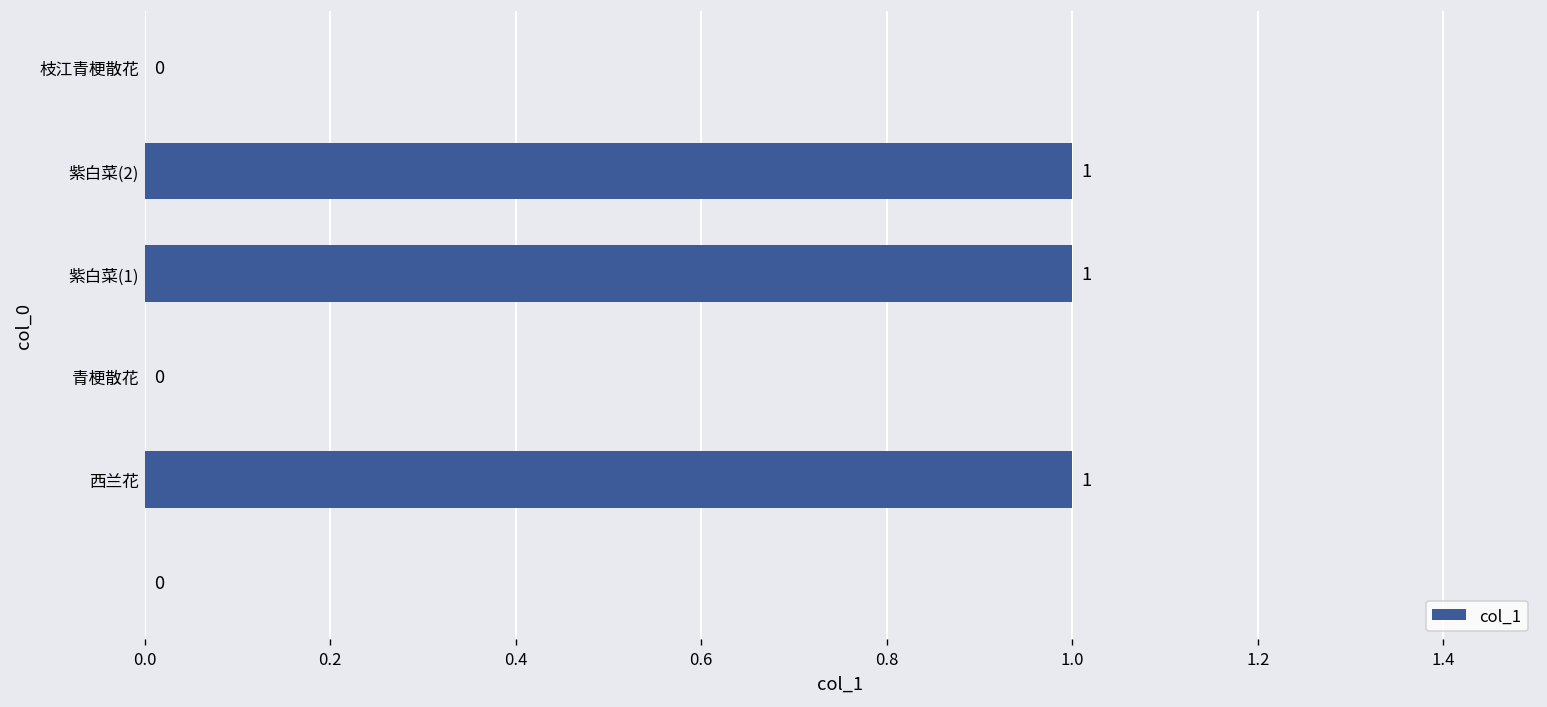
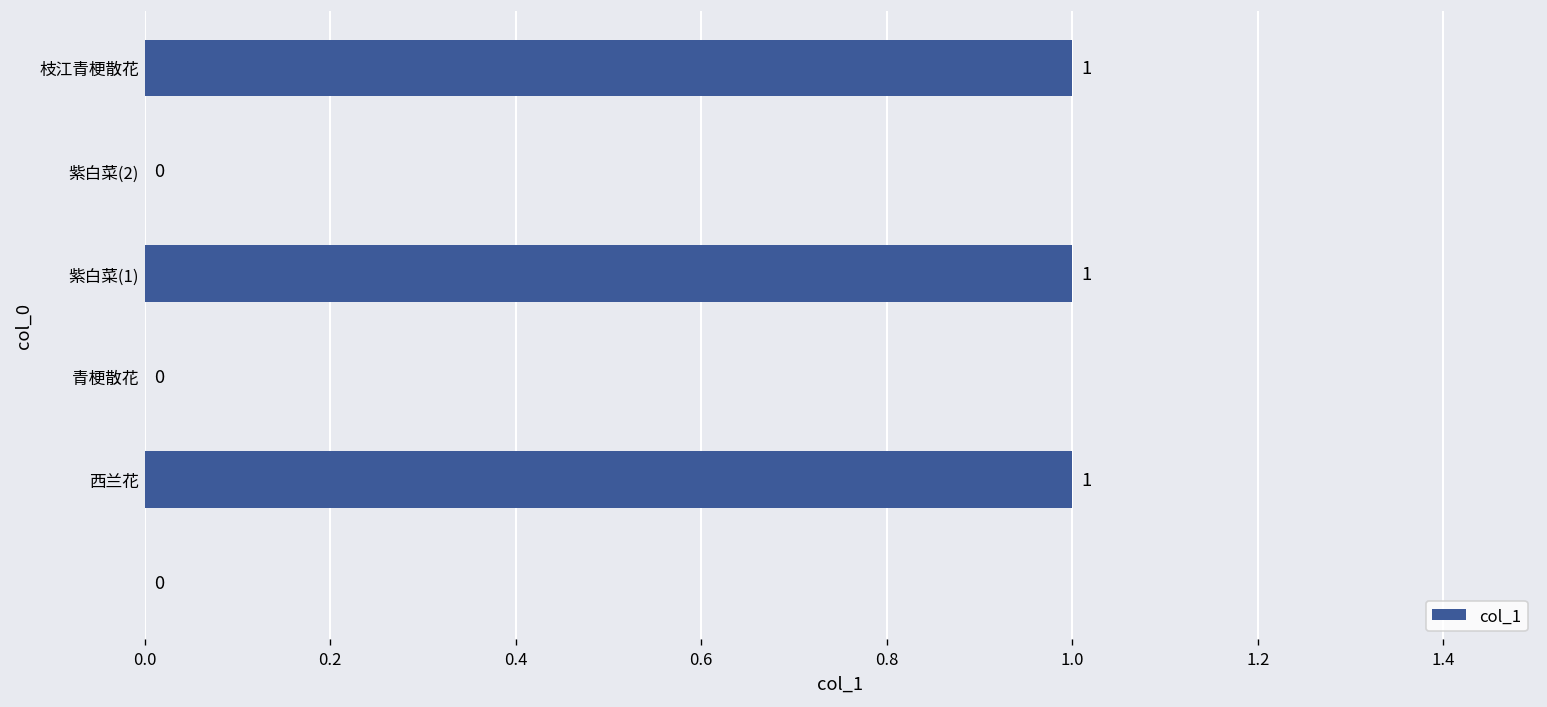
  {
-   "枝江青梗散花": 0,
-   "紫白菜(2)": 1,
+   "枝江青梗散花": 1,
+   "紫白菜(2)": 0,
    "紫白菜(1)": 1,
    "青梗散花": 0,
    "西兰花": 1
  }
